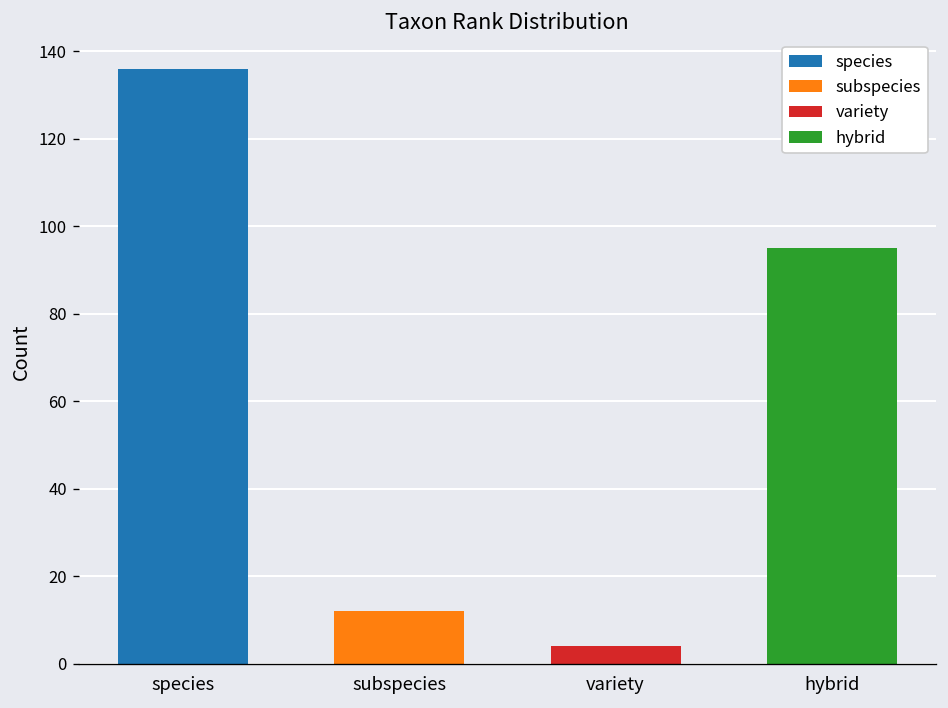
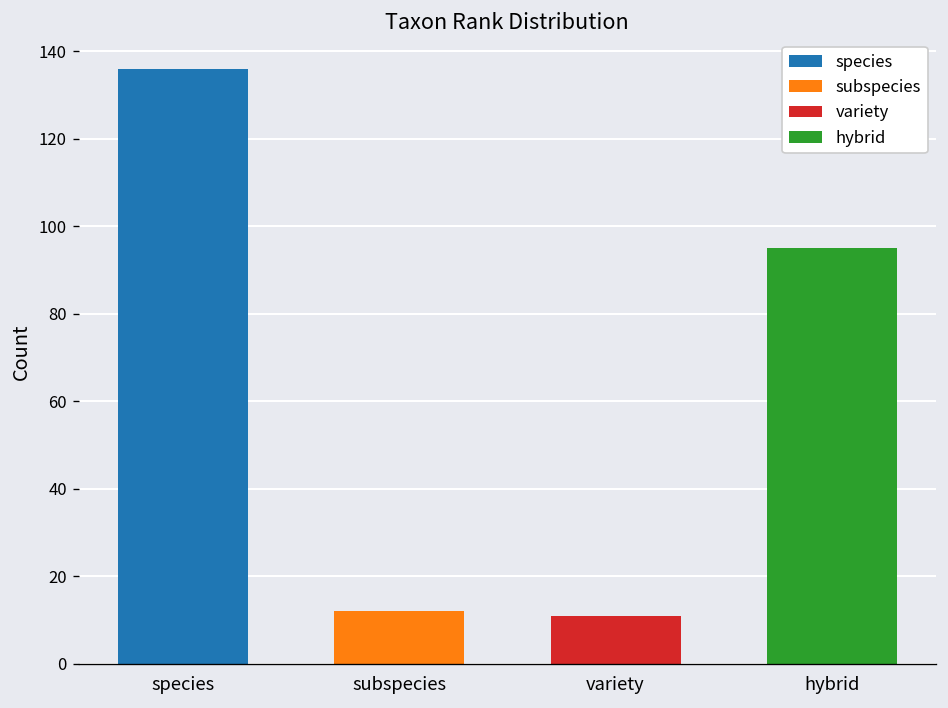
  {
    "species": 136,
    "subspecies": 12,
-   "variety": 4,
+   "variety": 11,
    "hybrid": 95
  }
